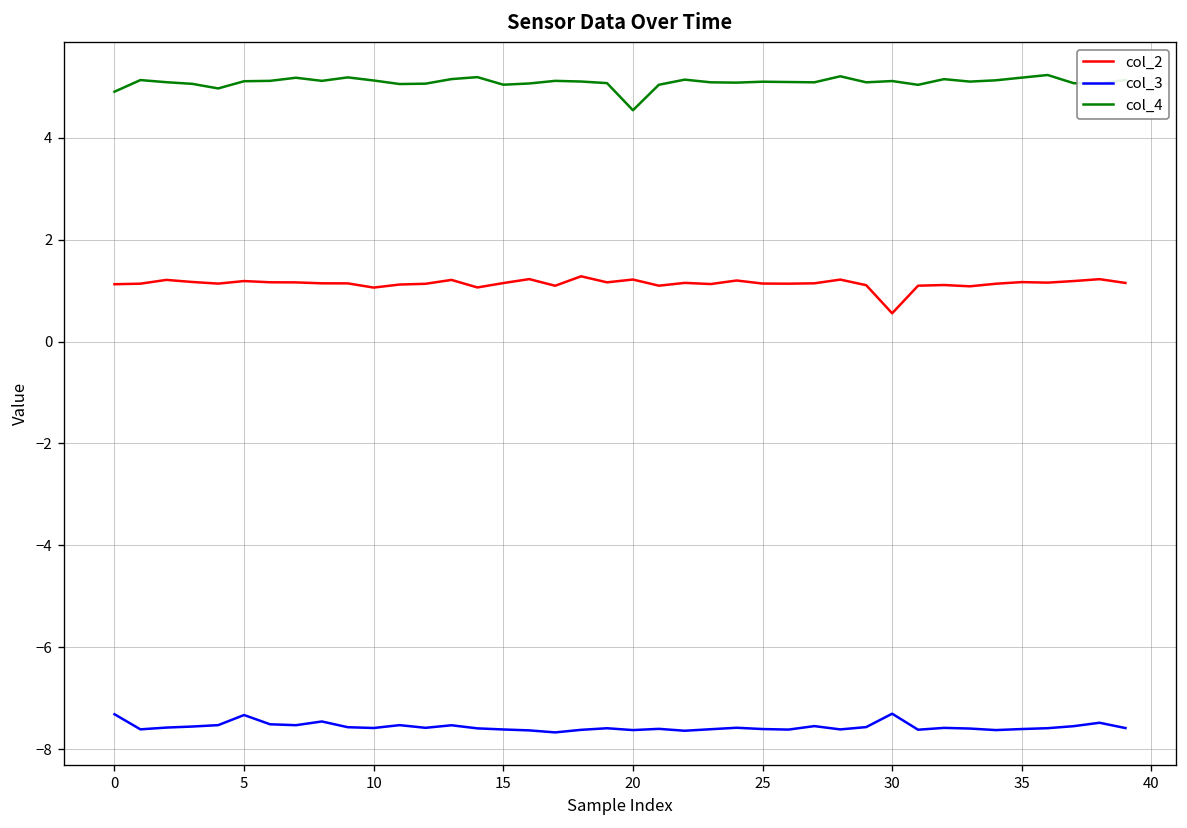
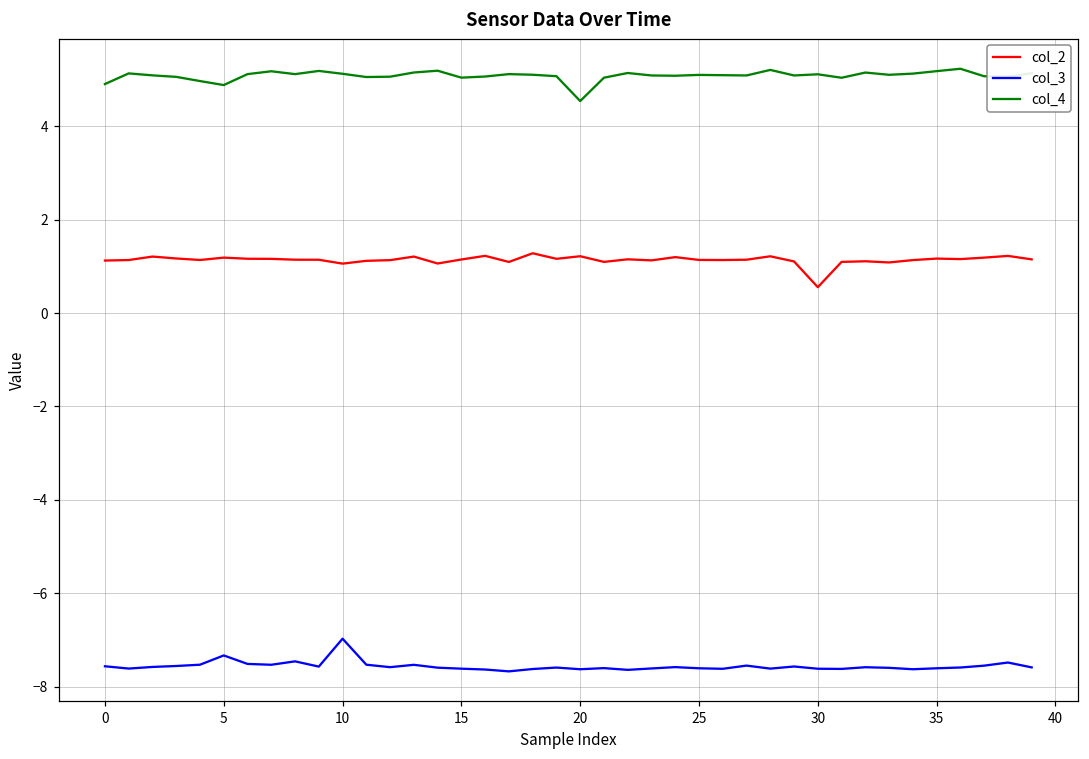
  {
    "col_2": {
      "0": 1.1,
      "5": 1.2,
      "10": 1.1,
      "15": 1.1,
      "20": 1.2,
      "25": 1.1,
      "30": 0.6,
      "35": 1.2
    },
    "col_3": {
-     "0": -7.3,
+     "0": -7.6,
      "5": -7.3,
-     "10": -7.6,
+     "10": -7.0,
      "15": -7.6,
      "20": -7.6,
      "25": -7.6,
-     "30": -7.3,
+     "30": -7.6,
      "35": -7.6
    },
    "col_4": {
      "0": 4.9,
-     "5": 5.1,
+     "5": 4.9,
      "10": 5.1,
      "15": 5.0,
      "20": 4.5,
      "25": 5.1,
      "30": 5.1,
      "35": 5.2
    }
  }
